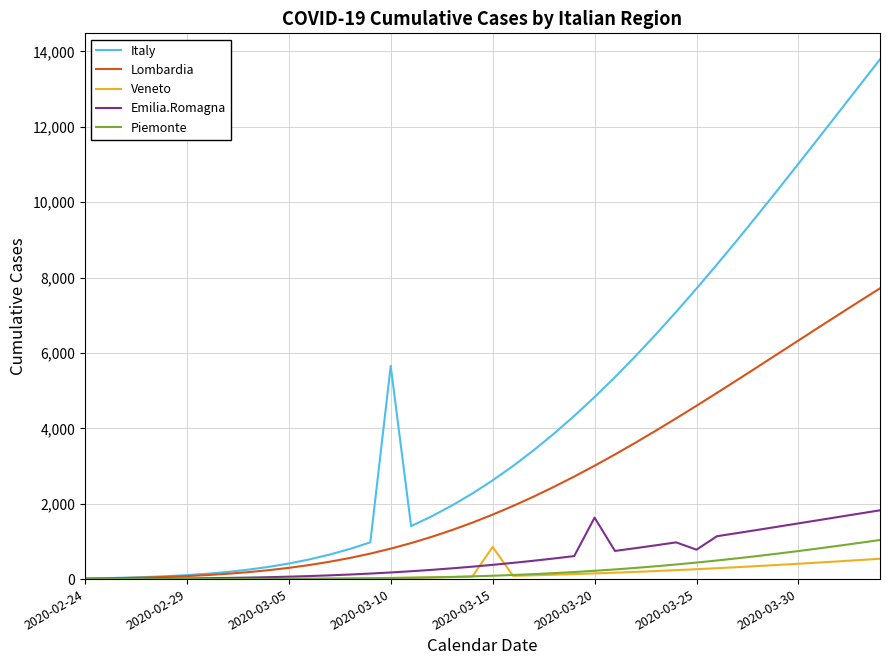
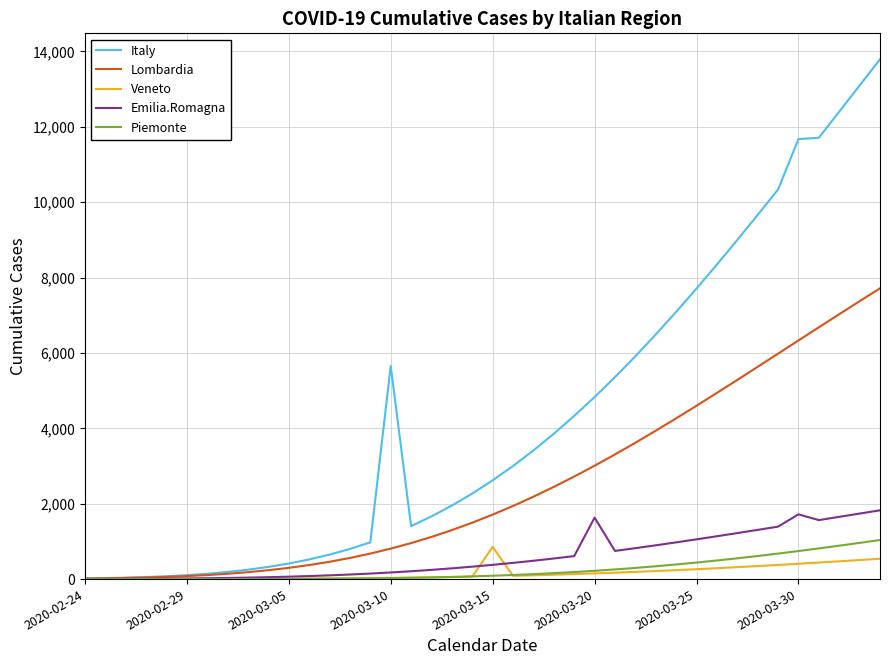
  {
    "Italy": {
      "2020-03-05": "400",
      "2020-03-10": "5,700",
      "2020-03-15": "2,600",
      "2020-03-20": "4,800",
      "2020-03-25": "7,700",
-     "2020-03-30": "11,000"
+     "2020-03-30": "11,700"
    },
    "Lombardia": {
      "2020-03-05": "300",
      "2020-03-10": "800",
      "2020-03-15": "1,700",
      "2020-03-20": "3,000",
      "2020-03-25": "4,600",
      "2020-03-30": "6,300"
    },
    "Veneto": {
      "2020-03-15": "900",
      "2020-03-20": "200",
      "2020-03-25": "300",
      "2020-03-30": "400"
    },
    "Emilia.Romagna": {
      "2020-03-10": "200",
      "2020-03-15": "400",
      "2020-03-20": "1,600",
-     "2020-03-25": "800",
-     "2020-03-30": "1,500"
+     "2020-03-25": "1,100",
+     "2020-03-30": "1,700"
    },
    "Piemonte": {
      "2020-03-15": "100",
      "2020-03-20": "200",
      "2020-03-25": "400",
      "2020-03-30": "700"
    }
  }
